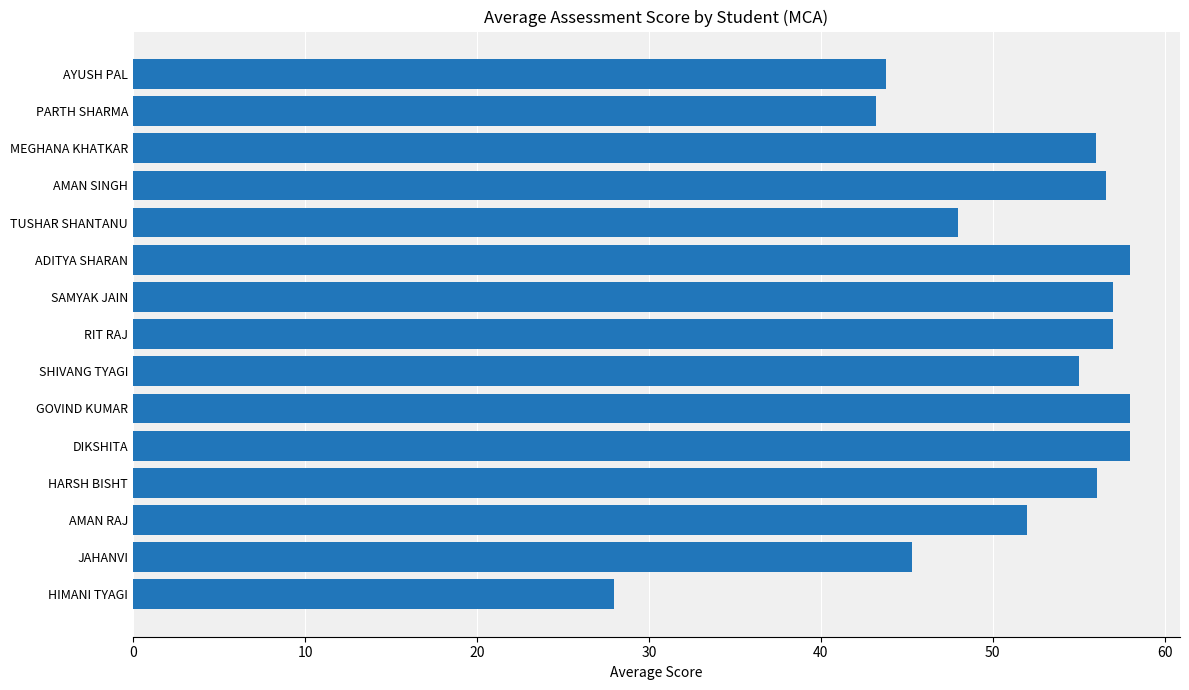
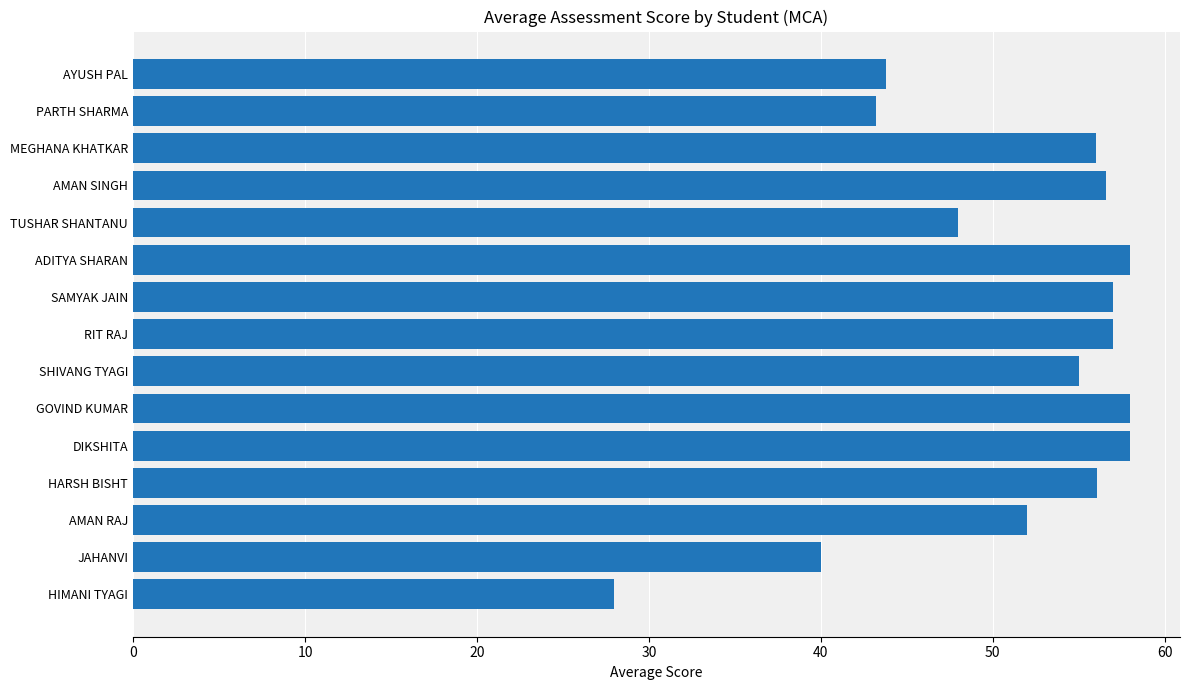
  {
    "AYUSH PAL": 43.8,
    "PARTH SHARMA": 43.2,
    "MEGHANA KHATKAR": 56.0,
    "AMAN SINGH": 56.6,
    "TUSHAR SHANTANU": 48.0,
    "ADITYA SHARAN": 58.0,
    "SAMYAK JAIN": 57.0,
    "RIT RAJ": 57.0,
    "SHIVANG TYAGI": 55.0,
    "GOVIND KUMAR": 58.0,
    "DIKSHITA": 58.0,
    "HARSH BISHT": 56.1,
    "AMAN RAJ": 52.0,
-   "JAHANVI": 45.3,
+   "JAHANVI": 40.0,
    "HIMANI TYAGI": 28.0
  }
